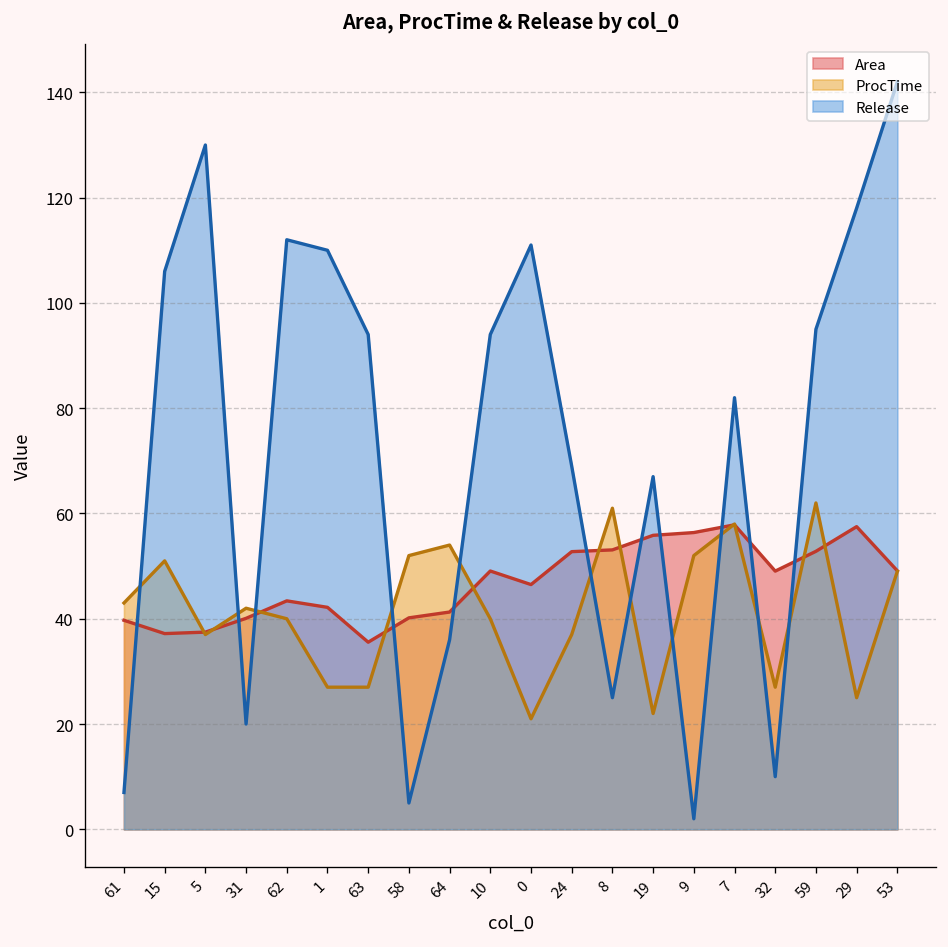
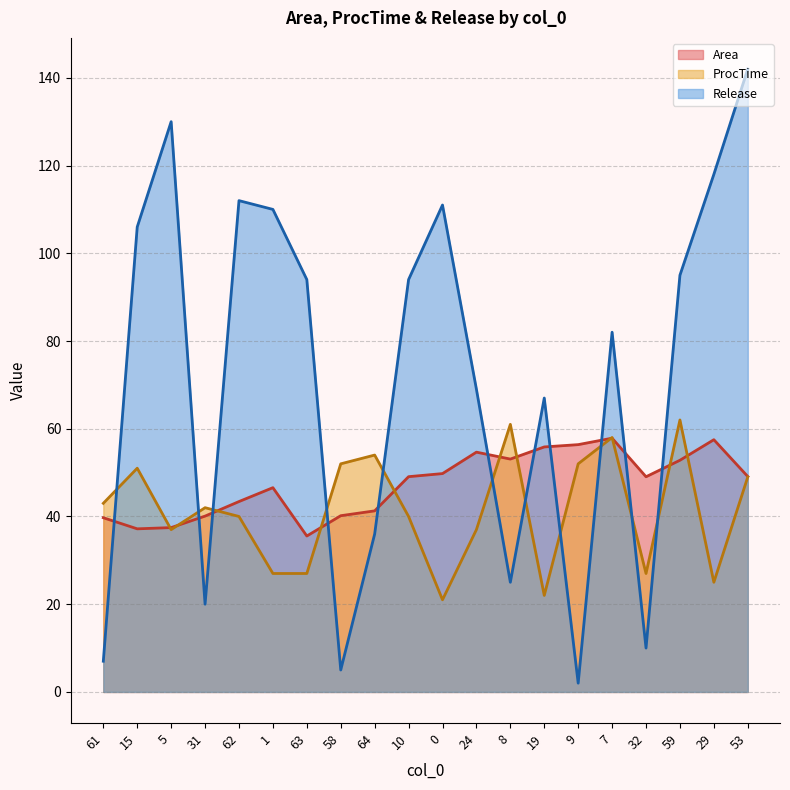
  {
    "Area": {
      "61": 40,
      "15": 37,
      "31": 40,
      "62": 43,
-     "1": 42,
+     "1": 47,
      "63": 36,
      "58": 40,
      "64": 41,
      "10": 49,
-     "0": 46,
-     "24": 53,
+     "0": 50,
+     "24": 55,
      "8": 53,
      "19": 56,
      "9": 56,
      "32": 49,
      "59": 53,
      "29": 57
    },
    "ProcTime": {
      "61": 43,
      "15": 51,
      "31": 42,
      "62": 40,
      "1": 27,
      "63": 27,
      "58": 52,
      "64": 54,
      "10": 40,
      "0": 21,
      "24": 37,
      "8": 61,
      "19": 22,
      "9": 52,
      "32": 27,
      "59": 62,
      "29": 25
    },
    "Release": {
      "61": 7,
      "15": 106,
      "5": 130,
      "31": 20,
      "62": 112,
      "1": 110,
      "63": 94,
      "58": 5,
      "64": 36,
      "10": 94,
      "0": 111,
      "24": 69,
      "8": 25,
      "19": 67,
      "9": 2,
      "7": 82,
      "32": 10,
      "59": 95,
      "29": 118
    }
  }
